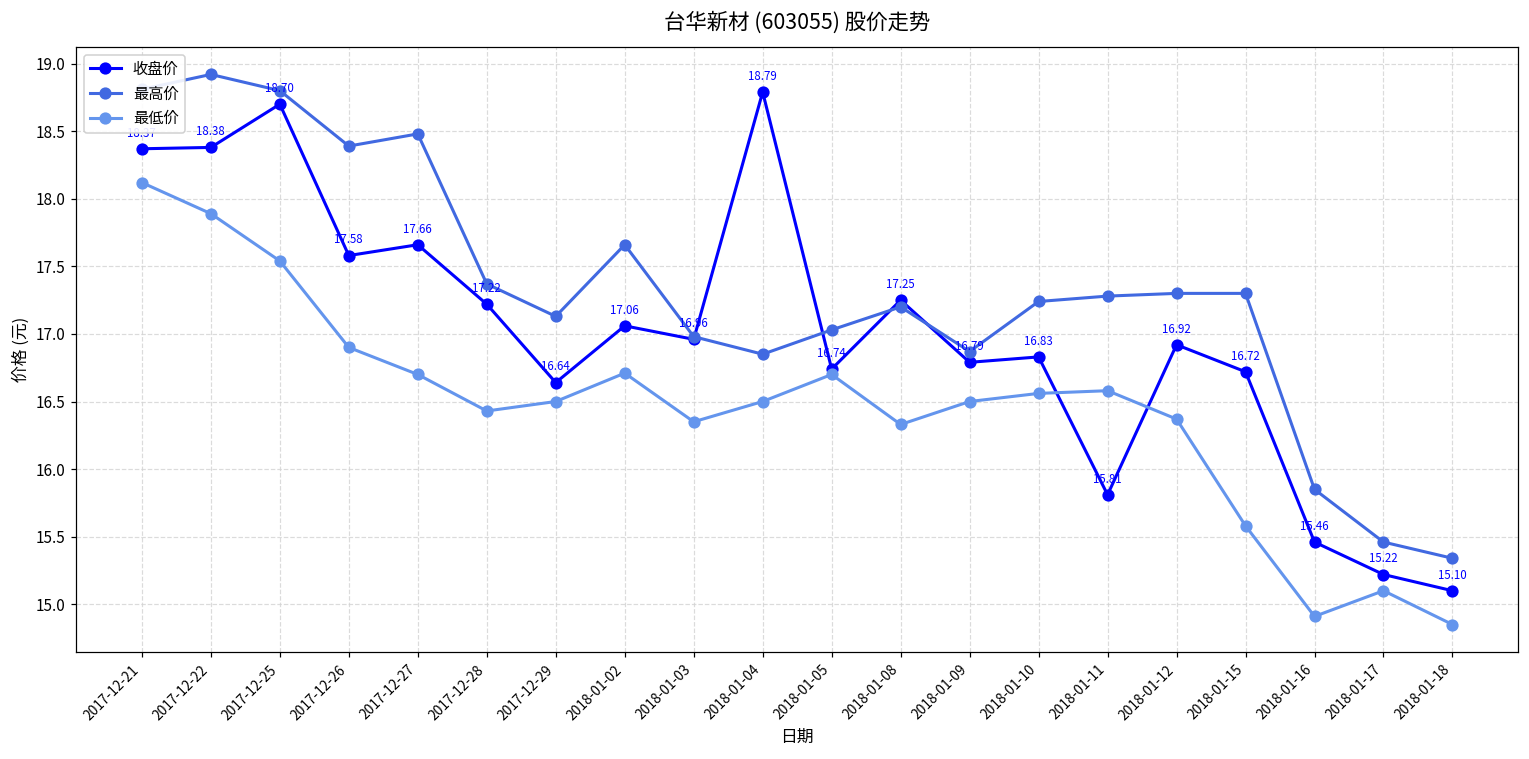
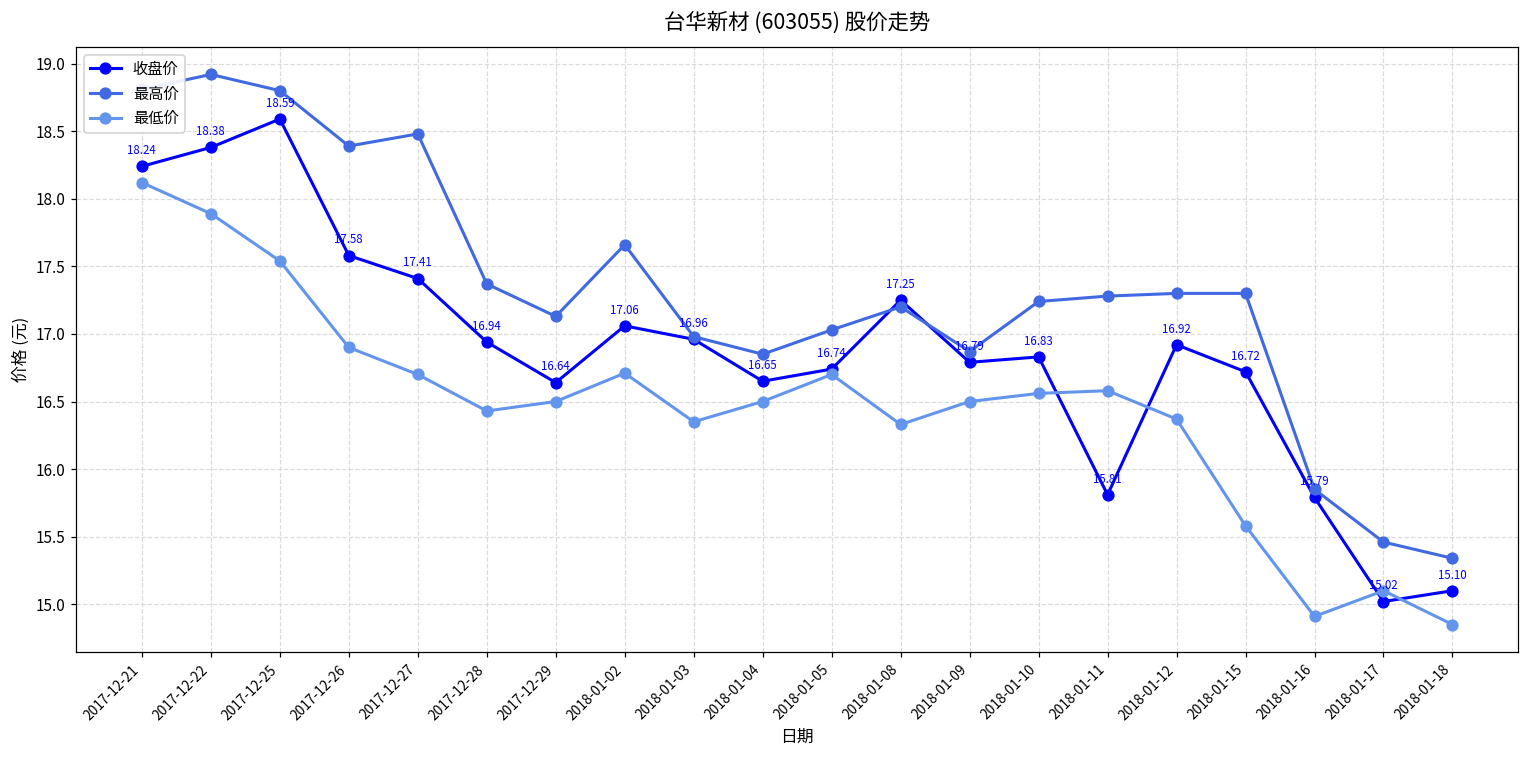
  {
    "收盘价": {
-     "2017-12-21": 18.37,
+     "2017-12-21": 18.24,
      "2017-12-22": 18.38,
-     "2017-12-25": 18.70,
+     "2017-12-25": 18.59,
      "2017-12-26": 17.58,
-     "2017-12-27": 17.66,
-     "2017-12-28": 17.22,
+     "2017-12-27": 17.41,
+     "2017-12-28": 16.94,
      "2017-12-29": 16.64,
      "2018-01-02": 17.06,
-     "2018-01-04": 18.79,
+     "2018-01-04": 16.65,
      "2018-01-05": 16.74,
      "2018-01-08": 17.25,
      "2018-01-10": 16.83,
      "2018-01-11": 15.81,
      "2018-01-12": 16.92,
      "2018-01-15": 16.72,
-     "2018-01-16": 15.46,
-     "2018-01-17": 15.22,
+     "2018-01-16": 15.79,
+     "2018-01-17": 15.02,
      "2018-01-18": 15.10
    }
  }
